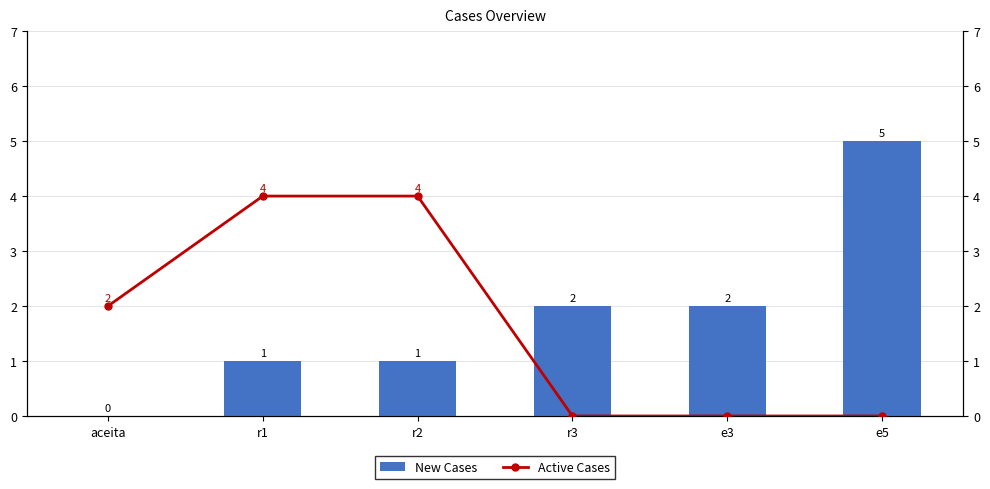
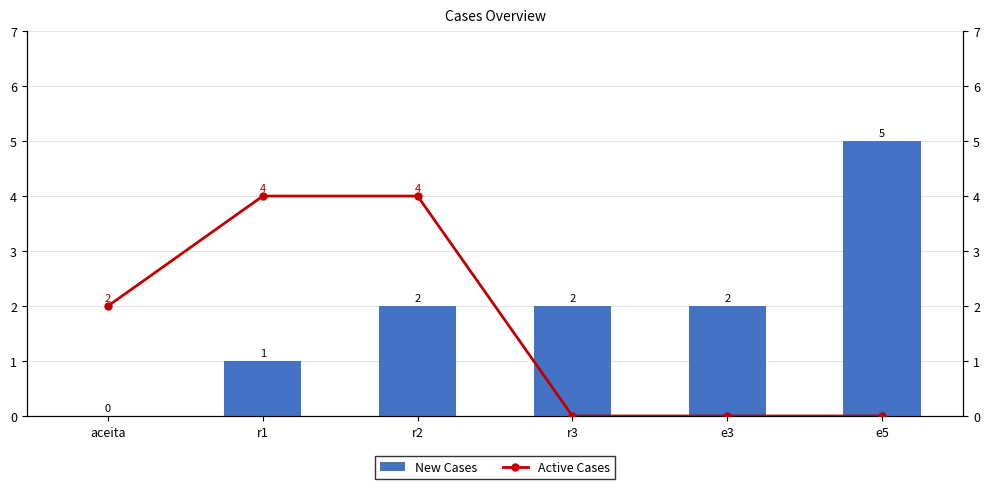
  {
    "New Cases": {
      "aceita": 0,
      "r1": 1,
-     "r2": 1,
+     "r2": 2,
      "r3": 2,
      "e3": 2,
      "e5": 5
    },
    "Active Cases": {
      "aceita": 2,
      "r1": 4,
      "r2": 4
    }
  }
